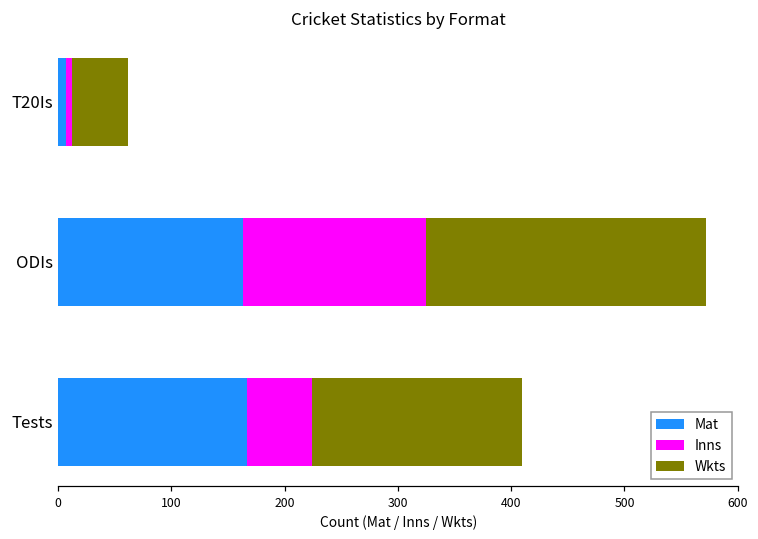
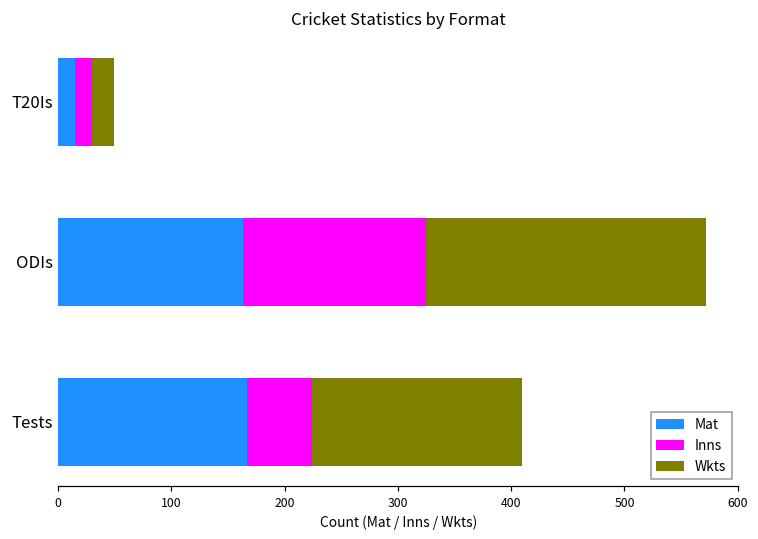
  {
    "Mat": {
-     "T20Is": 7,
+     "T20Is": 15,
      "ODIs": 163,
      "Tests": 167
    },
    "Inns": {
-     "T20Is": 5,
+     "T20Is": 15,
      "ODIs": 162,
      "Tests": 57
    },
    "Wkts": {
-     "T20Is": 50,
+     "T20Is": 19,
      "ODIs": 247,
      "Tests": 186
    }
  }
